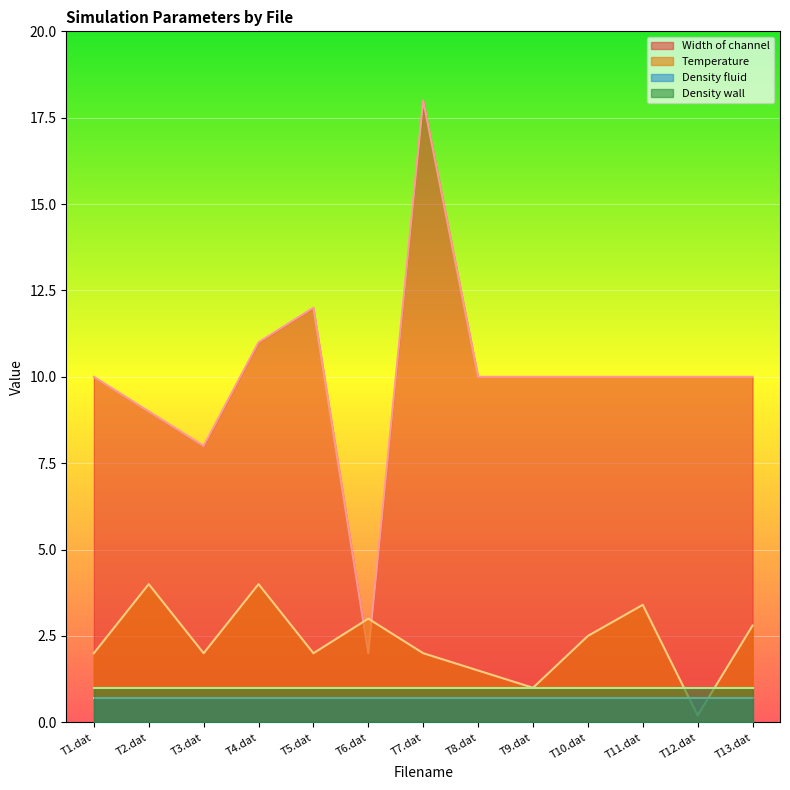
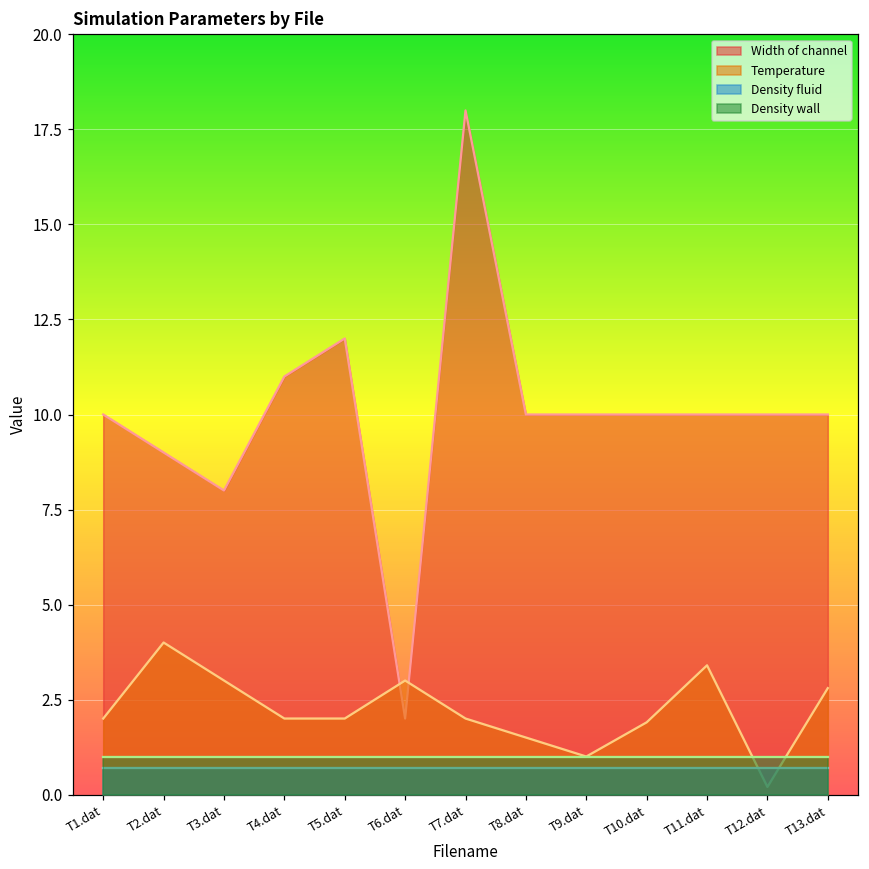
  {
    "Width of channel": {
      "T1.dat": 10.0,
      "T2.dat": 9.0,
      "T3.dat": 8.0,
      "T4.dat": 11.0,
      "T5.dat": 12.0,
      "T6.dat": 2.0,
      "T7.dat": 18.0,
      "T8.dat": 10.0,
      "T9.dat": 10.0,
      "T10.dat": 10.0,
      "T11.dat": 10.0,
      "T12.dat": 10.0,
      "T13.dat": 10.0
    },
    "Temperature": {
      "T1.dat": 2.0,
      "T2.dat": 4.0,
-     "T3.dat": 2,
-     "T4.dat": 4,
+     "T3.dat": 3,
+     "T4.dat": 2,
      "T5.dat": 2.0,
      "T6.dat": 3.0,
      "T7.dat": 2.0,
      "T8.dat": 1.5,
-     "T10.dat": 2.5,
+     "T10.dat": 1.9,
      "T11.dat": 3.4,
      "T12.dat": 0.2,
      "T13.dat": 2.8
    },
    "Density fluid": {
      "T1.dat": 0.7,
      "T2.dat": 0.7,
      "T3.dat": 0.7,
      "T4.dat": 0.7,
      "T5.dat": 0.7,
      "T6.dat": 0.7,
      "T7.dat": 0.7,
      "T8.dat": 0.7,
      "T9.dat": 0.7,
      "T10.dat": 0.7,
      "T11.dat": 0.7,
      "T12.dat": 0.7,
      "T13.dat": 0.7
    },
    "Density wall": {
      "T1.dat": 1.0,
      "T2.dat": 1.0,
      "T3.dat": 1.0,
      "T4.dat": 1.0,
      "T5.dat": 1.0,
      "T6.dat": 1.0,
      "T7.dat": 1.0,
      "T8.dat": 1.0,
      "T10.dat": 1.0,
      "T11.dat": 1.0,
      "T12.dat": 1.0,
      "T13.dat": 1.0
    }
  }
